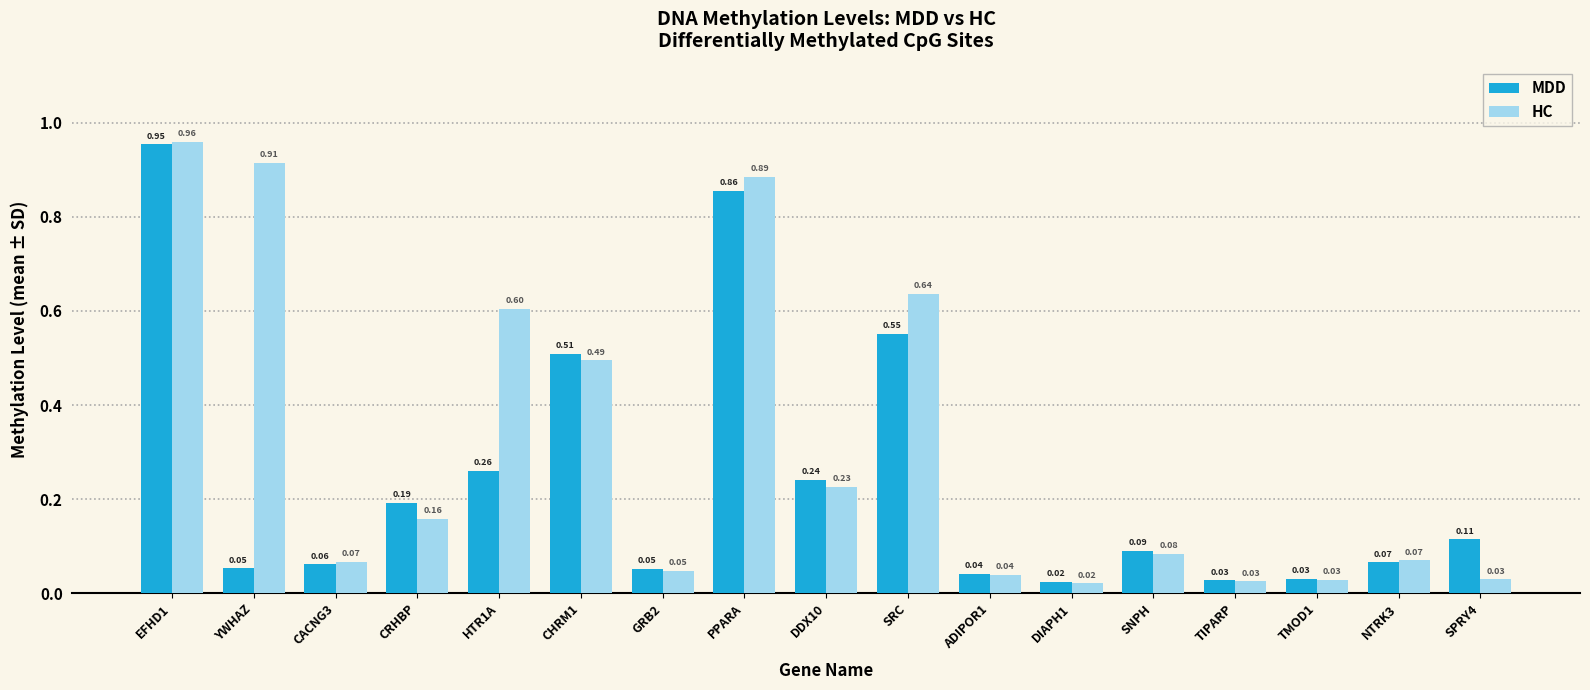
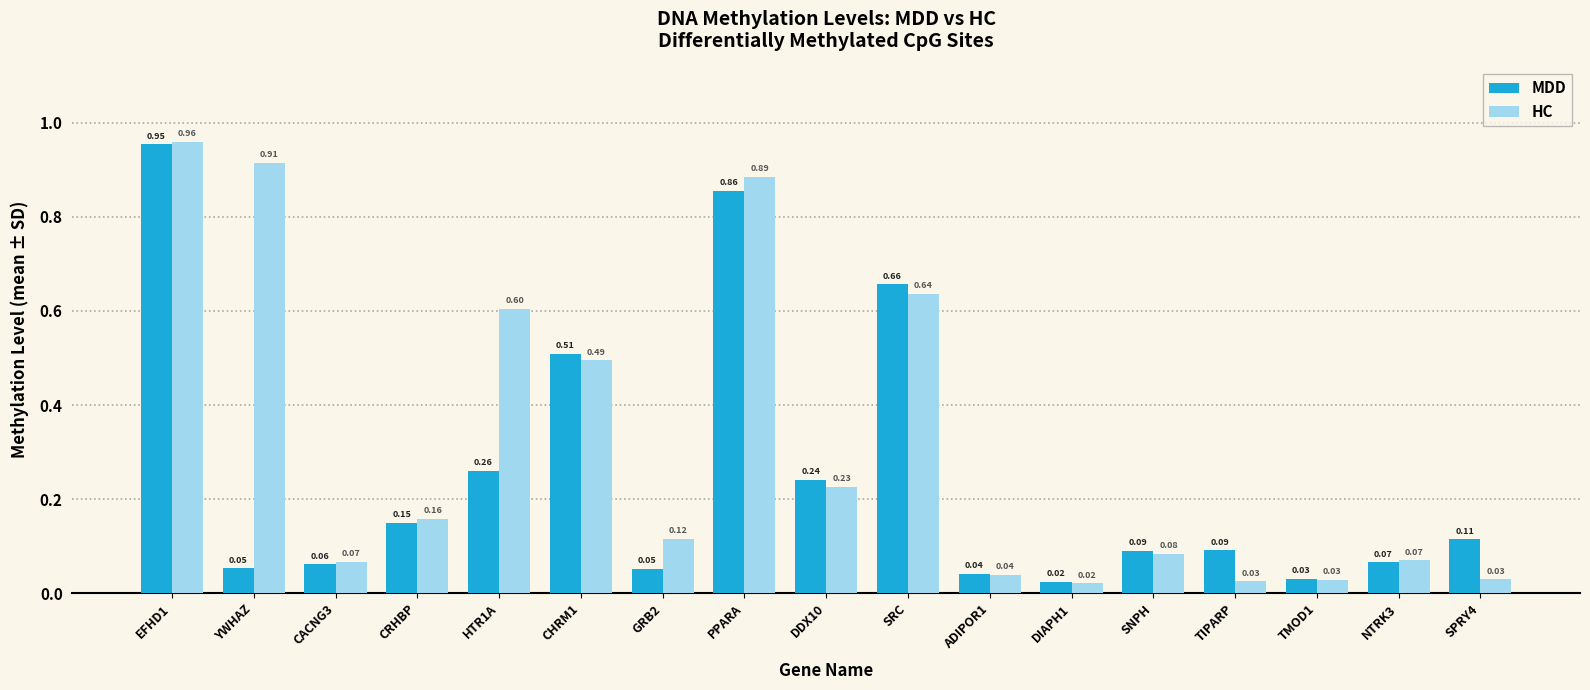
  {
    "MDD": {
      "EFHD1": 0.95,
      "YWHAZ": 0.05,
      "CACNG3": 0.06,
-     "CRHBP": 0.19,
+     "CRHBP": 0.15,
      "HTR1A": 0.26,
      "CHRM1": 0.51,
      "GRB2": 0.05,
      "PPARA": 0.86,
      "DDX10": 0.24,
-     "SRC": 0.55,
+     "SRC": 0.66,
      "ADIPOR1": 0.04,
      "DIAPH1": 0.02,
      "SNPH": 0.09,
-     "TIPARP": 0.03,
+     "TIPARP": 0.09,
      "TMOD1": 0.03,
      "NTRK3": 0.07,
      "SPRY4": 0.11
    },
    "HC": {
      "EFHD1": 0.96,
      "YWHAZ": 0.91,
      "CACNG3": 0.07,
      "CRHBP": 0.16,
      "HTR1A": 0.60,
      "CHRM1": 0.49,
-     "GRB2": 0.05,
+     "GRB2": 0.12,
      "PPARA": 0.89,
      "DDX10": 0.23,
      "SRC": 0.64,
      "ADIPOR1": 0.04,
      "DIAPH1": 0.02,
      "SNPH": 0.08,
      "TIPARP": 0.03,
      "TMOD1": 0.03,
      "NTRK3": 0.07,
      "SPRY4": 0.03
    }
  }
